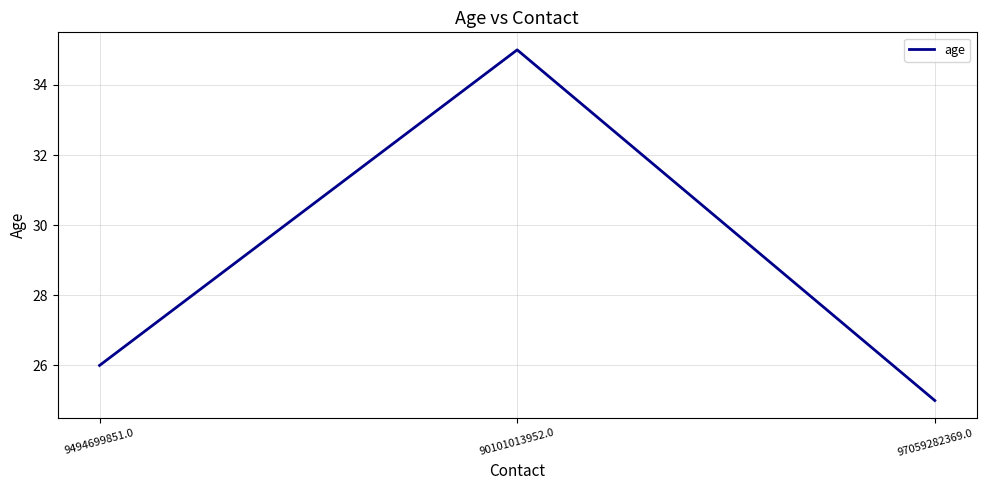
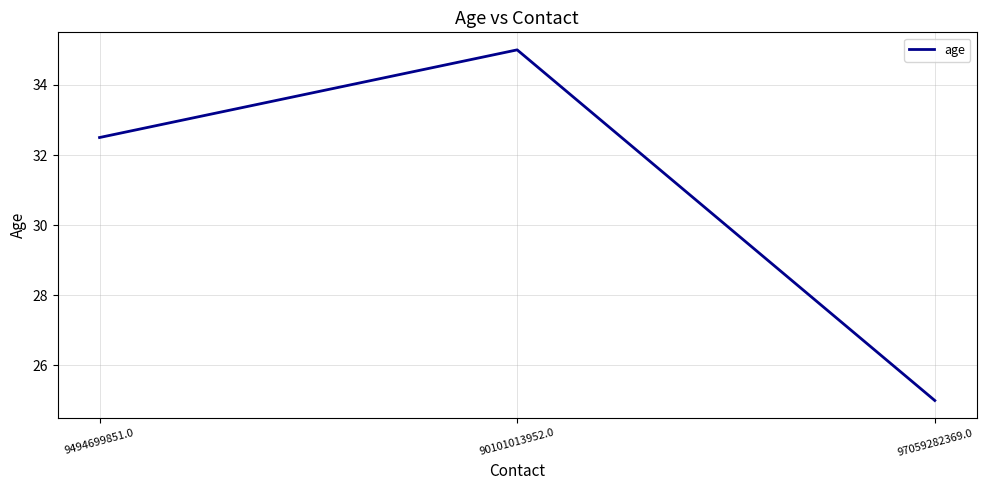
  {
-   "9494699851.0": 26.0,
+   "9494699851.0": 32.5,
    "90101013952.0": 35.0,
    "97059282369.0": 25.0
  }
